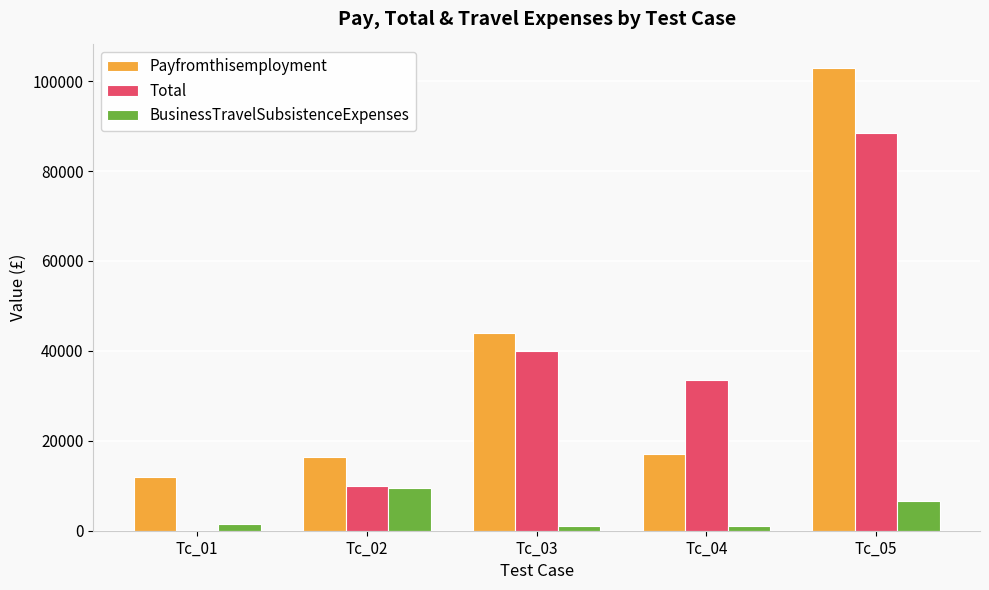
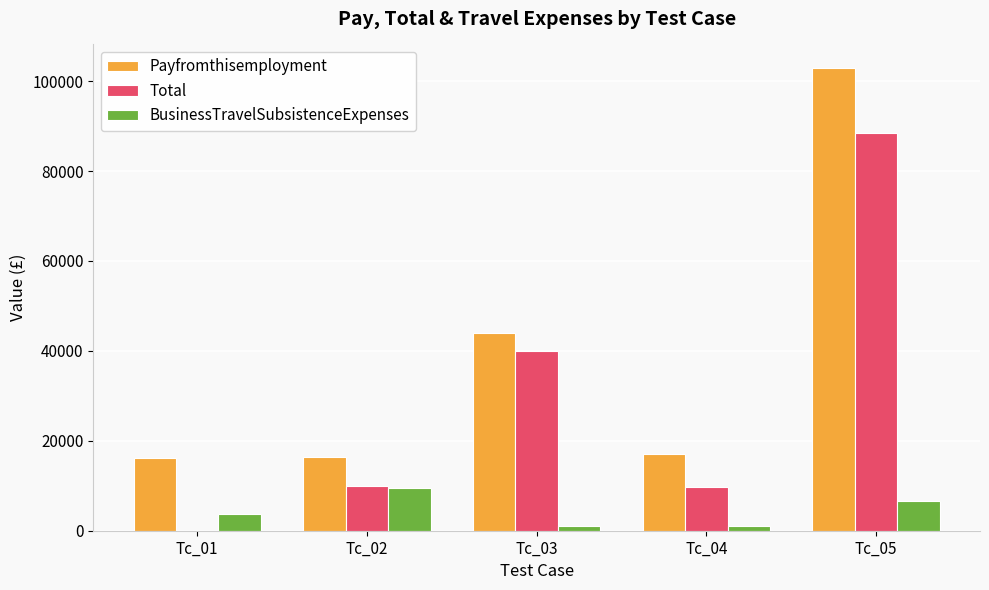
  {
    "Payfromthisemployment": {
-     "Tc_01": 12000,
+     "Tc_01": 16000,
      "Tc_02": 16000,
      "Tc_03": 44000,
      "Tc_04": 17000,
      "Tc_05": 103000
    },
    "Total": {
      "Tc_02": 10000,
      "Tc_03": 40000,
-     "Tc_04": 34000,
+     "Tc_04": 10000,
      "Tc_05": 89000
    },
    "BusinessTravelSubsistenceExpenses": {
-     "Tc_01": 1000,
+     "Tc_01": 4000,
      "Tc_02": 10000,
      "Tc_03": 1000,
      "Tc_04": 1000,
      "Tc_05": 7000
    }
  }
